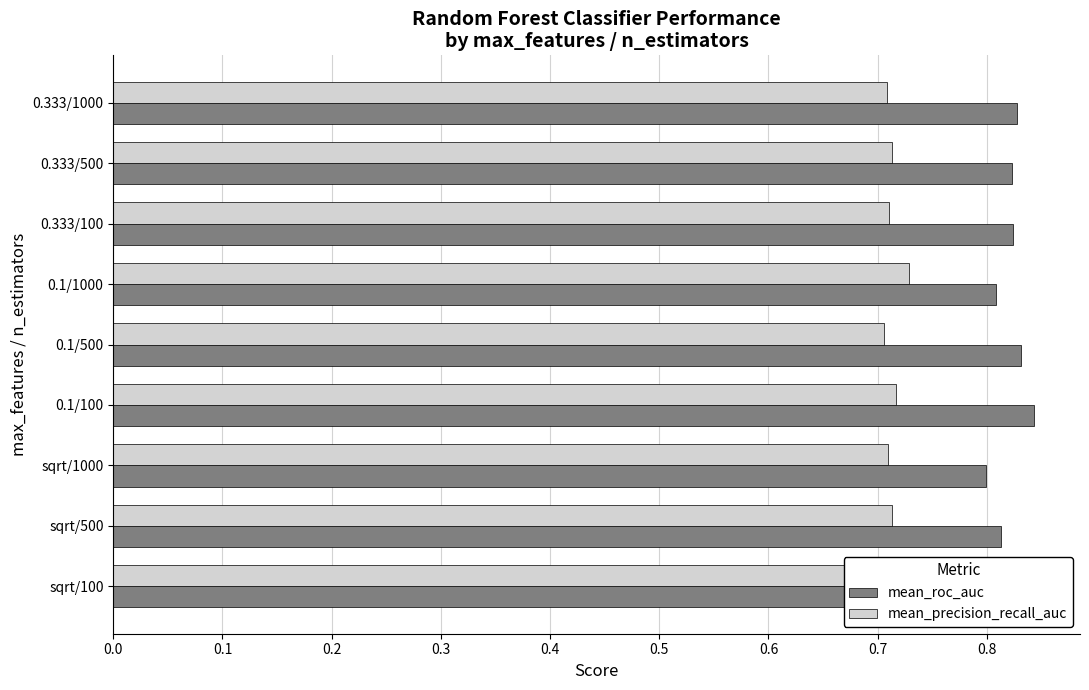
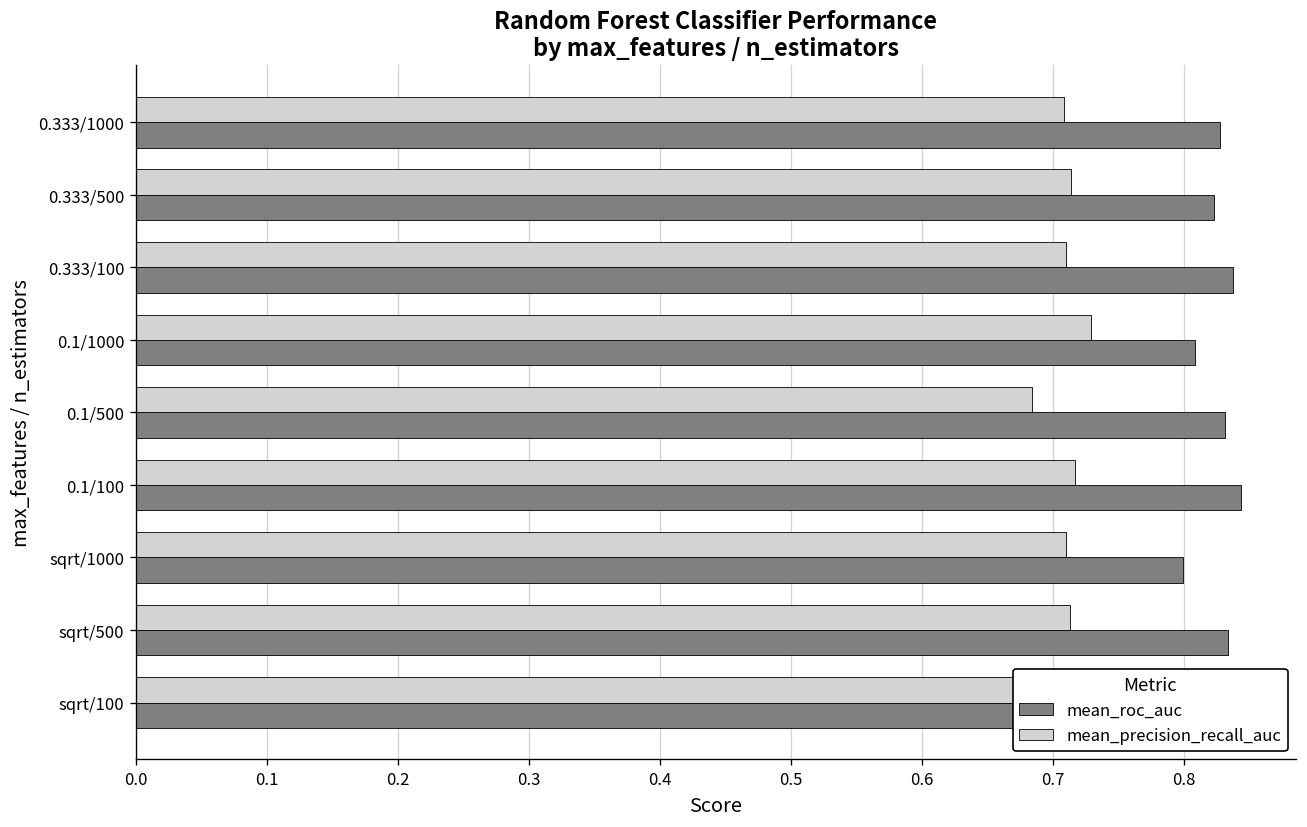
  {
    "mean_roc_auc": {
      "0.333/1000": 0.827,
      "0.333/500": 0.823,
-     "0.333/100": 0.824,
+     "0.333/100": 0.837,
      "0.1/1000": 0.808,
      "0.1/500": 0.831,
      "0.1/100": 0.843,
      "sqrt/1000": 0.799,
-     "sqrt/500": 0.813
+     "sqrt/500": 0.833
    },
    "mean_precision_recall_auc": {
      "0.333/1000": 0.708,
      "0.333/500": 0.713,
      "0.333/100": 0.710,
      "0.1/1000": 0.729,
-     "0.1/500": 0.706,
+     "0.1/500": 0.684,
      "0.1/100": 0.717,
      "sqrt/1000": 0.710,
      "sqrt/500": 0.713
    }
  }
